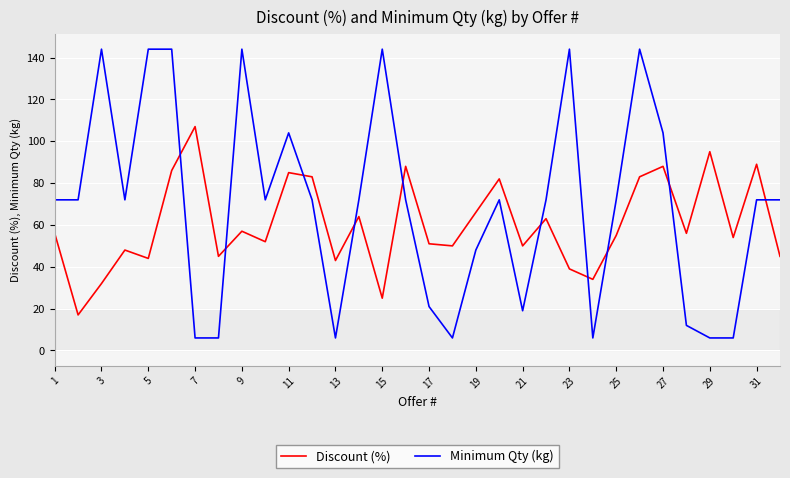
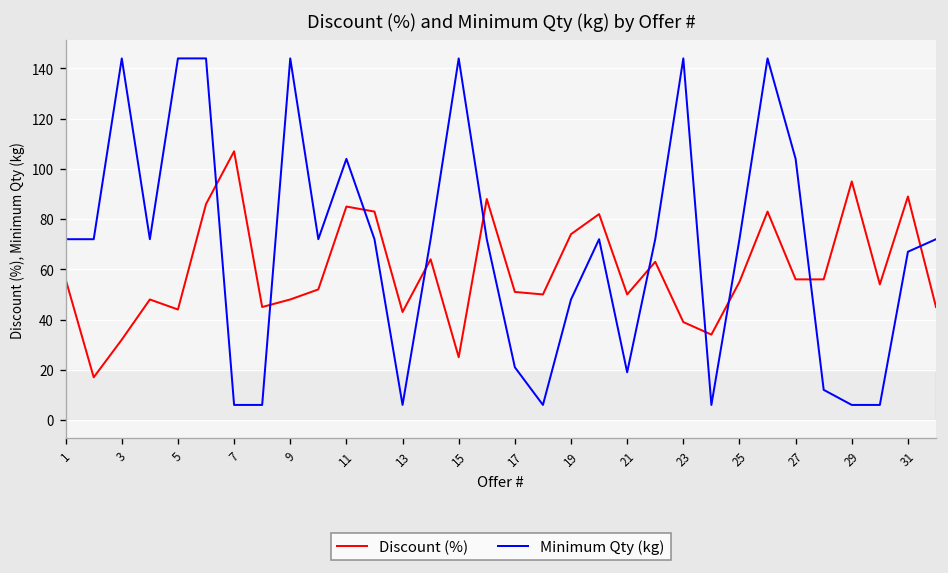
  {
    "Discount (%)": {
      "1": 56,
      "3": 32,
      "5": 44,
      "7": 107,
-     "9": 57,
+     "9": 48,
      "11": 85,
      "13": 43,
      "15": 25,
      "17": 51,
-     "19": 66,
+     "19": 74,
      "21": 50,
      "23": 39,
      "25": 55,
-     "27": 88,
+     "27": 56,
      "29": 95,
      "31": 89
    },
    "Minimum Qty (kg)": {
      "1": 72,
      "3": 144,
      "5": 144,
      "7": 6,
      "9": 144,
      "11": 104,
      "13": 6,
      "15": 144,
      "17": 21,
      "19": 48,
      "21": 19,
      "23": 144,
      "25": 72,
      "27": 104,
      "29": 6,
-     "31": 72
+     "31": 67
    }
  }
